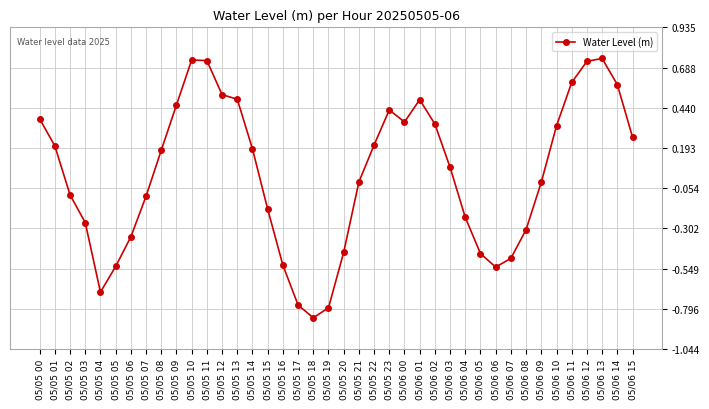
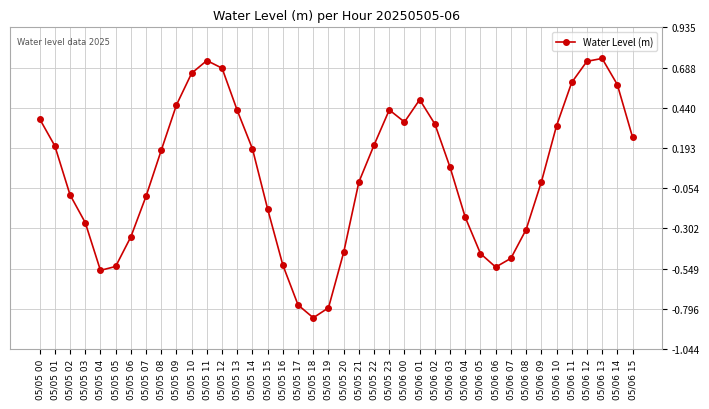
  {
    "05/05 00": 0.37,
    "05/05 01": 0.21,
    "05/05 02": -0.10,
    "05/05 03": -0.27,
-   "05/05 04": -0.69,
+   "05/05 04": -0.56,
    "05/05 05": -0.54,
    "05/05 06": -0.35,
    "05/05 07": -0.10,
    "05/05 08": 0.18,
    "05/05 09": 0.46,
-   "05/05 10": 0.73,
+   "05/05 10": 0.65,
    "05/05 11": 0.73,
-   "05/05 12": 0.52,
-   "05/05 13": 0.49,
+   "05/05 12": 0.68,
+   "05/05 13": 0.42,
    "05/05 14": 0.19,
    "05/05 15": -0.18,
    "05/05 16": -0.53,
    "05/05 17": -0.77,
    "05/05 18": -0.85,
    "05/05 19": -0.79,
    "05/05 20": -0.45,
    "05/05 21": -0.02,
    "05/05 22": 0.21,
    "05/05 23": 0.43,
    "05/06 00": 0.35,
    "05/06 01": 0.49,
    "05/06 02": 0.34,
    "05/06 03": 0.07,
    "05/06 04": -0.23,
    "05/06 05": -0.46,
    "05/06 06": -0.54,
    "05/06 07": -0.49,
    "05/06 08": -0.31,
    "05/06 09": -0.02,
    "05/06 10": 0.33,
    "05/06 11": 0.60,
    "05/06 12": 0.73,
    "05/06 13": 0.74,
    "05/06 14": 0.58,
    "05/06 15": 0.26
  }
